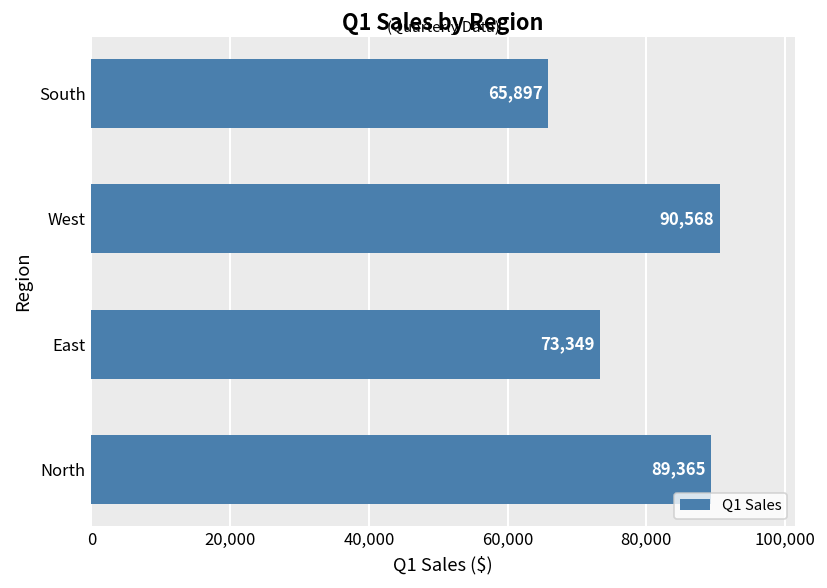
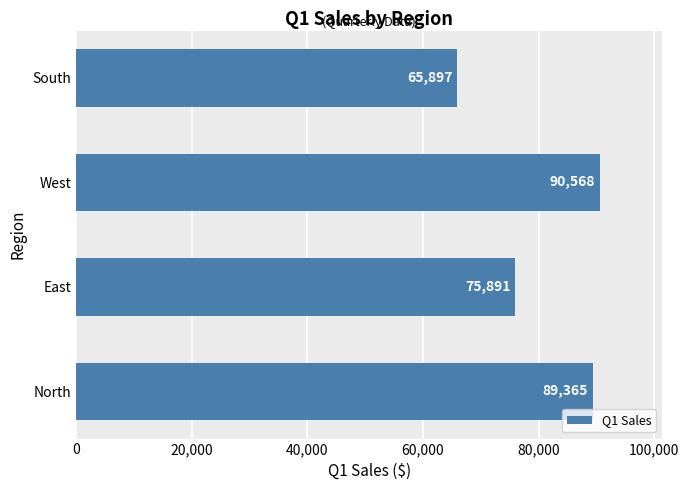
  {
    "South": "65,897",
    "West": "90,568",
-   "East": "73,349",
+   "East": "75,891",
    "North": "89,365"
  }
